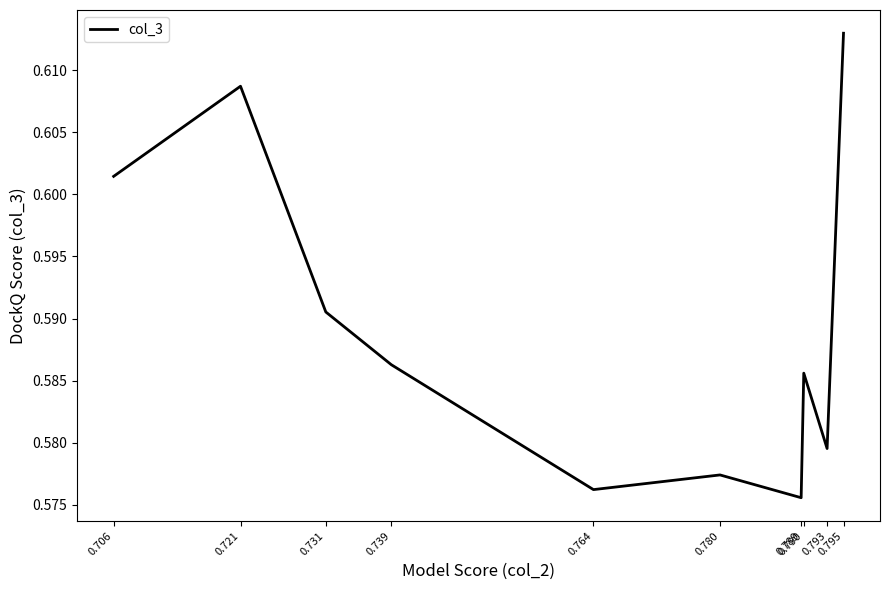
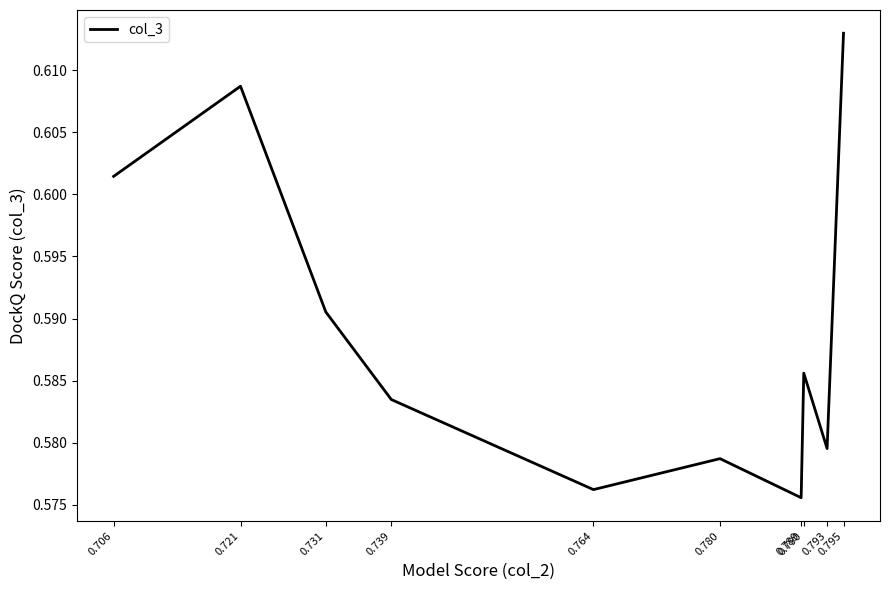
  {
    "0.706": 0.6014,
    "0.721": 0.6087,
    "0.731": 0.5905,
-   "0.739": 0.5863,
+   "0.739": 0.5835,
    "0.764": 0.5762,
-   "0.780": 0.5774,
+   "0.780": 0.5787,
    "0.789": 0.5756,
    "0.790": 0.5856,
    "0.793": 0.5795,
    "0.795": 0.6130
  }
